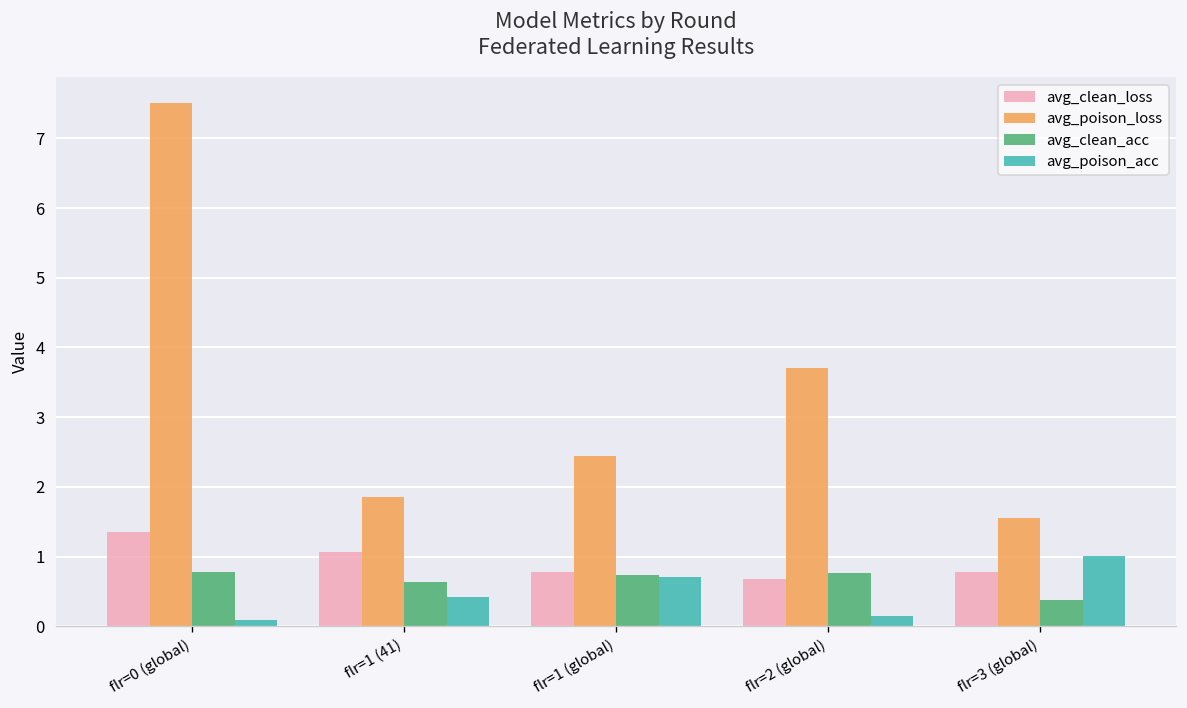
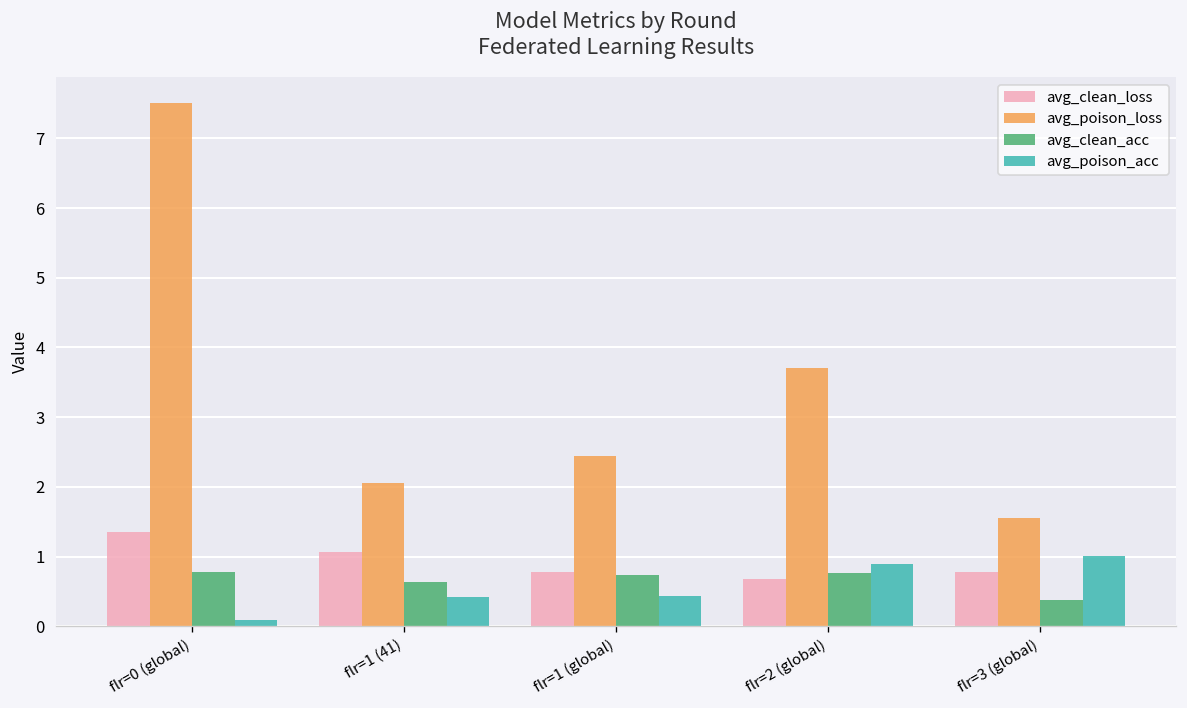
  {
    "avg_clean_loss": {
      "flr=0 (global)": 1.4,
      "flr=1 (41)": 1.1,
      "flr=1 (global)": 0.8,
      "flr=2 (global)": 0.7,
      "flr=3 (global)": 0.8
    },
    "avg_poison_loss": {
      "flr=0 (global)": 7.5,
-     "flr=1 (41)": 1.8,
+     "flr=1 (41)": 2.0,
      "flr=1 (global)": 2.4,
      "flr=2 (global)": 3.7,
      "flr=3 (global)": 1.5
    },
    "avg_clean_acc": {
      "flr=0 (global)": 0.8,
      "flr=1 (41)": 0.6,
      "flr=1 (global)": 0.7,
      "flr=2 (global)": 0.8,
      "flr=3 (global)": 0.4
    },
    "avg_poison_acc": {
      "flr=0 (global)": 0.1,
      "flr=1 (41)": 0.4,
-     "flr=1 (global)": 0.7,
-     "flr=2 (global)": 0.1,
+     "flr=1 (global)": 0.4,
+     "flr=2 (global)": 0.9,
      "flr=3 (global)": 1.0
    }
  }
